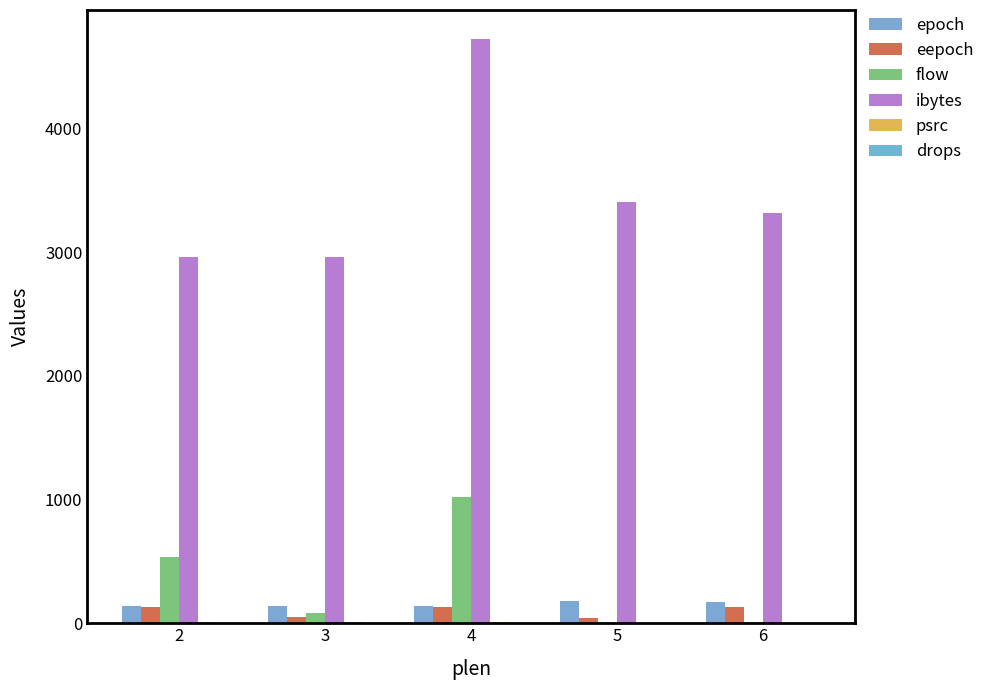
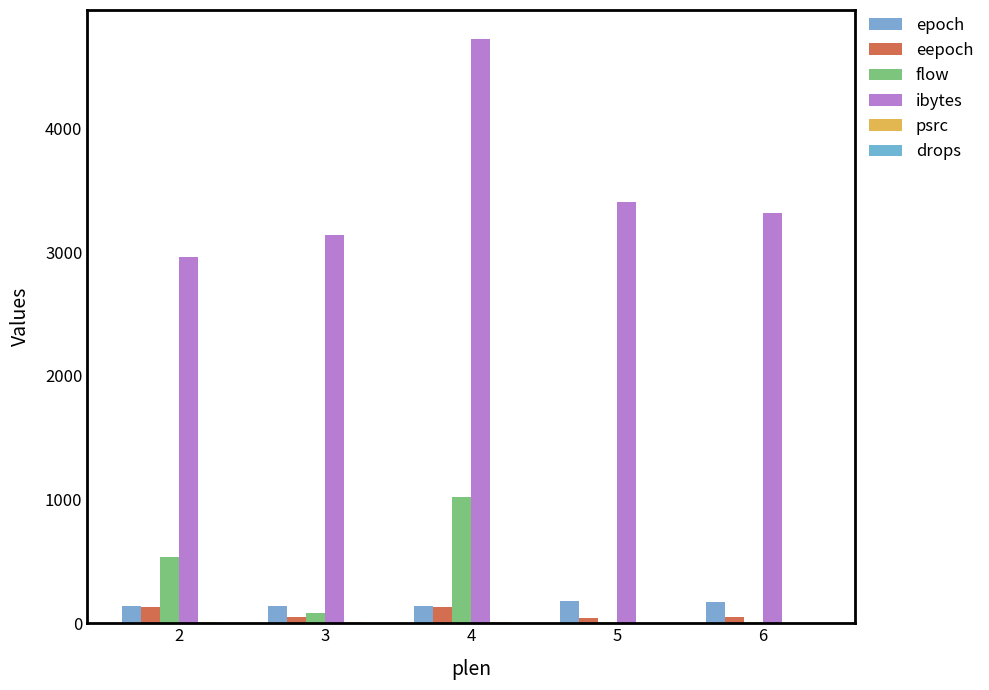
  {
    "eepoch": {
      "2": 130,
      "3": 50,
      "4": 130,
      "5": 50,
-     "6": 130
+     "6": 50
    },
    "flow": {
      "2": 540,
      "3": 80,
      "4": 1020
    },
    "ibytes": {
      "2": 2960,
-     "3": 2960,
+     "3": 3140,
      "4": 4720,
      "5": 3410,
      "6": 3320
    }
  }
